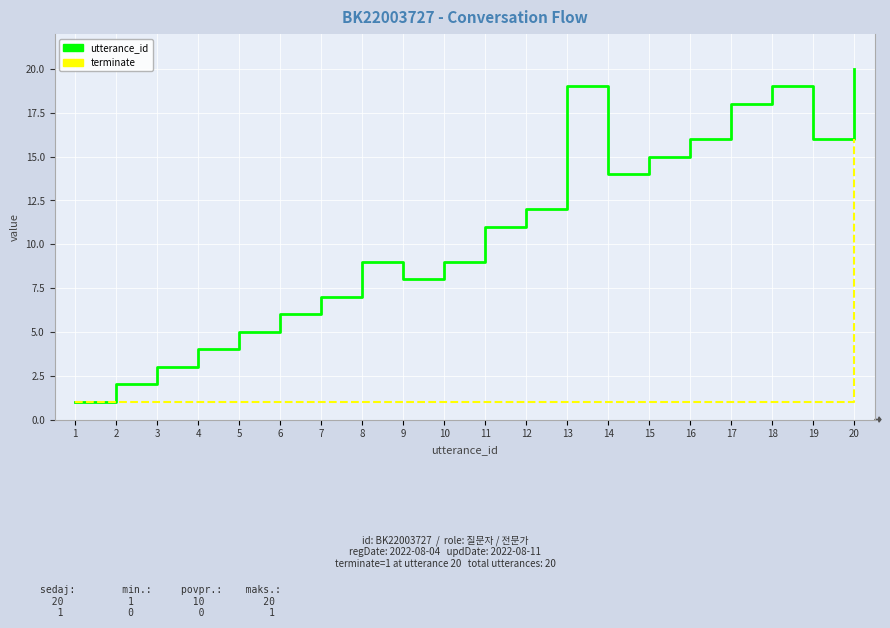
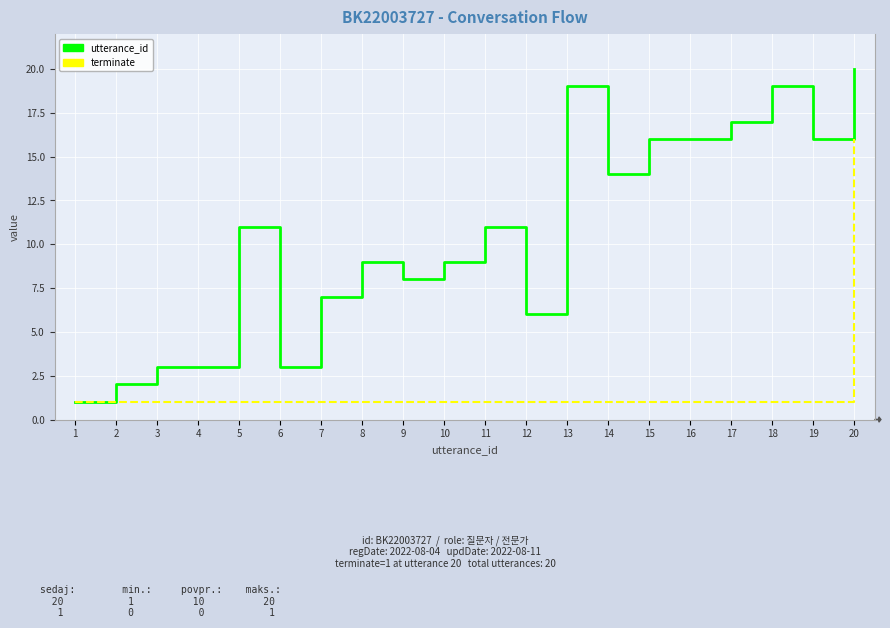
  {
    "utterance_id": {
      "2": 2,
      "3": 3,
-     "4": 4,
-     "5": 5,
-     "6": 6,
+     "4": 3,
+     "5": 11,
+     "6": 3,
      "7": 7,
      "8": 9,
      "9": 8,
      "10": 9,
      "11": 11,
-     "12": 12,
+     "12": 6,
      "13": 19,
      "14": 14,
-     "15": 15,
+     "15": 16,
      "16": 16,
-     "17": 18,
+     "17": 17,
      "18": 19,
      "19": 16,
      "20": 20
    },
    "terminate": {
      "2": 1,
      "3": 1,
      "4": 1,
      "5": 1,
      "6": 1,
      "7": 1,
      "8": 1,
      "9": 1,
      "10": 1,
      "11": 1,
      "12": 1,
      "13": 1,
      "14": 1,
      "15": 1,
      "16": 1,
      "17": 1,
      "18": 1,
      "19": 1,
      "20": 16
    }
  }
